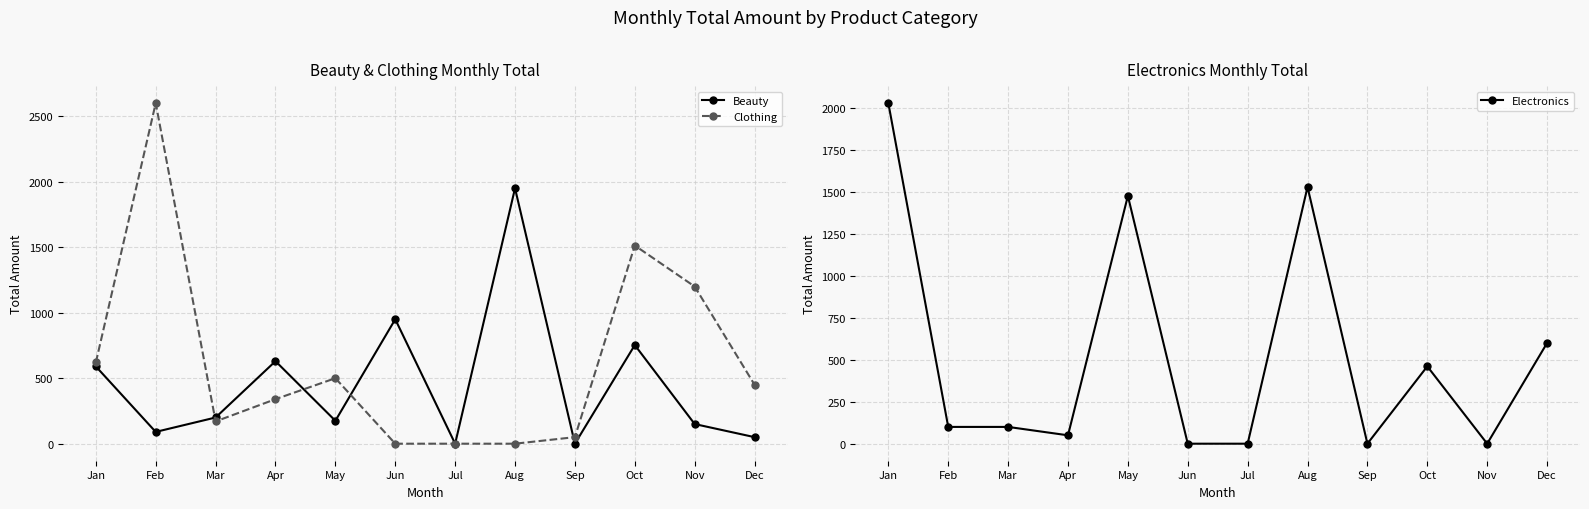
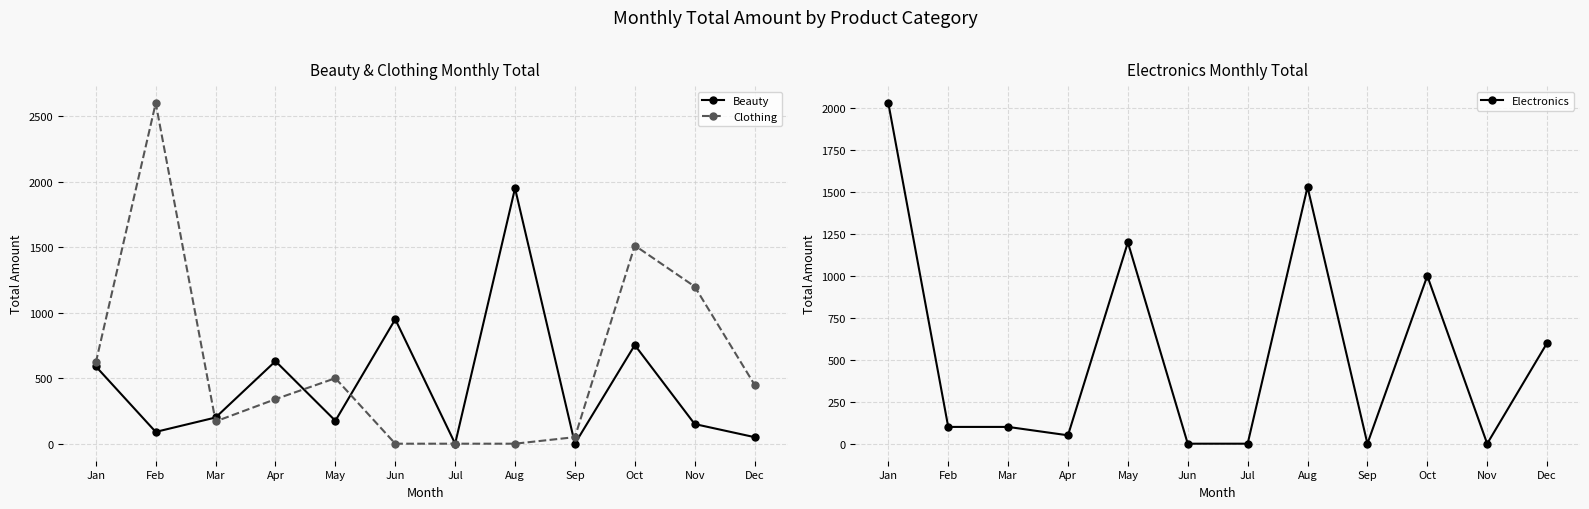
  {
    "Beauty & Clothing Monthly Total": {
      "Beauty": {
        "Jan": 590,
        "Feb": 90,
        "Mar": 200,
        "Apr": 630,
        "May": 180,
        "Jun": 950,
        "Aug": 1950,
        "Sep": 0,
        "Oct": 750,
        "Nov": 150,
        "Dec": 50
      },
      "Clothing": {
        "Jan": 620,
        "Feb": 2600,
        "Mar": 170,
        "Apr": 340,
        "May": 500,
        "Jun": 0,
        "Aug": 0,
        "Sep": 50,
        "Oct": 1510,
        "Nov": 1200,
        "Dec": 450
      }
    },
    "Electronics Monthly Total": {
      "Jan": 2030,
      "Feb": 100,
      "Mar": 100,
      "Apr": 50,
-     "May": 1480,
+     "May": 1200,
      "Jun": 0,
      "Jul": 0,
      "Aug": 1530,
      "Sep": 0,
-     "Oct": 460,
+     "Oct": 1000,
      "Nov": 0,
      "Dec": 600
    }
  }
